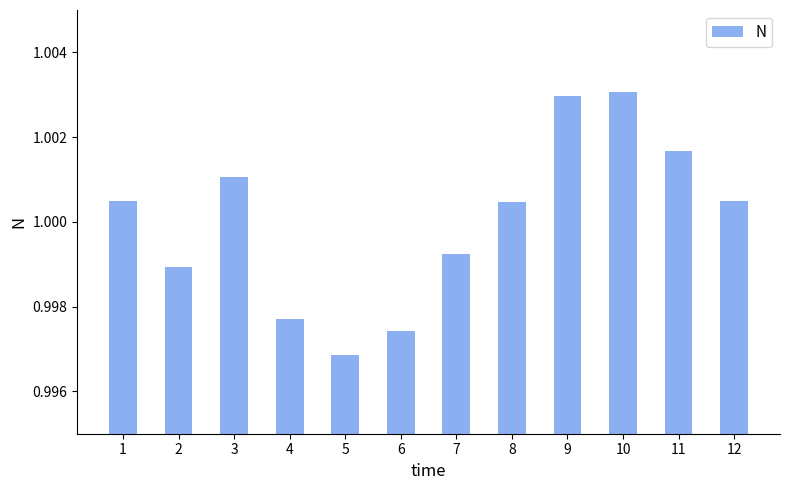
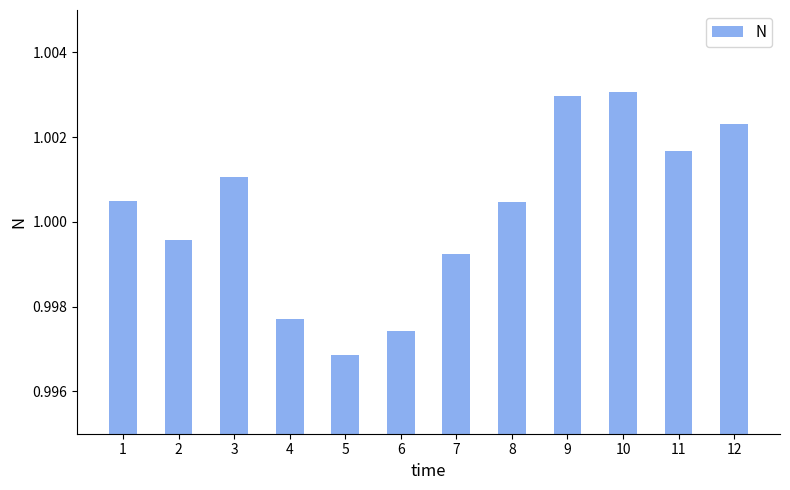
  {
    "1": 1.0005,
-   "2": 0.9989,
+   "2": 0.9996,
    "3": 1.0011,
    "4": 0.9977,
    "5": 0.9969,
    "6": 0.9974,
    "7": 0.9992,
    "8": 1.0005,
    "9": 1.0030,
    "10": 1.0031,
    "11": 1.0017,
-   "12": 1.0005
+   "12": 1.0023
  }
